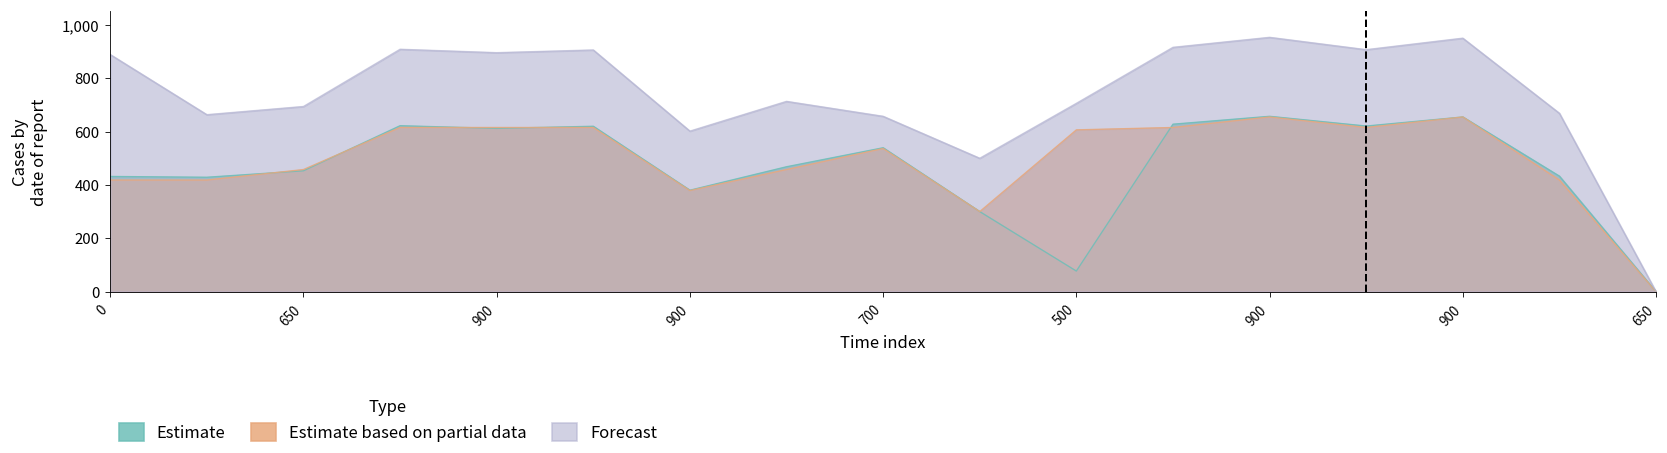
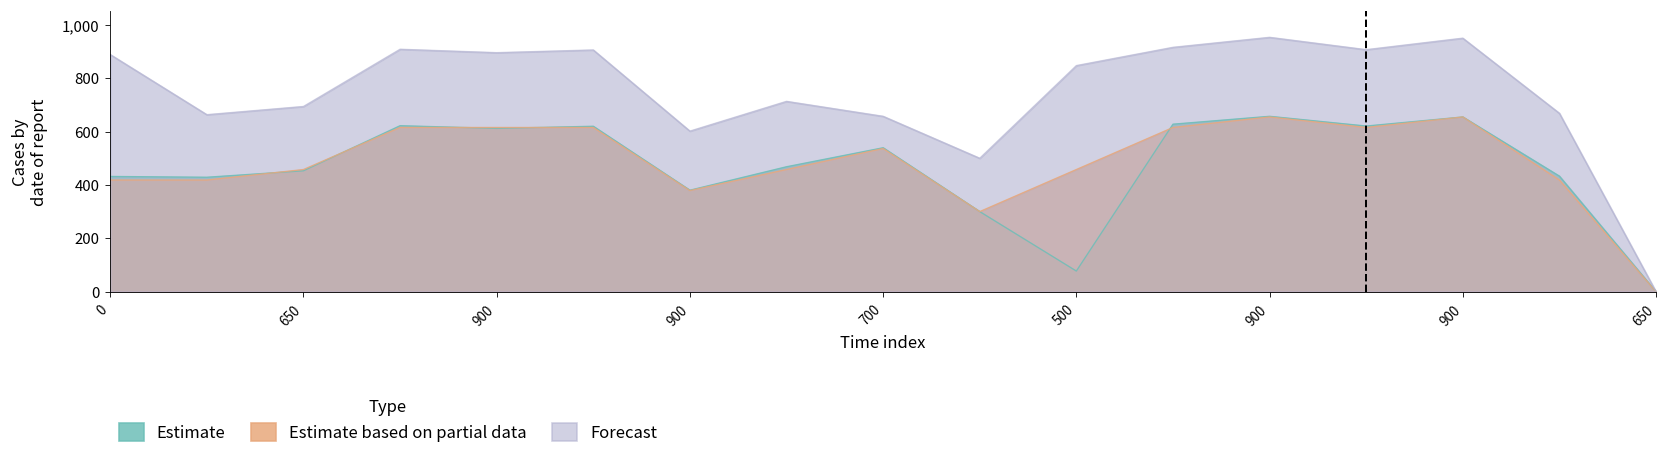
  {
    "Estimate": {
      "0": 430,
      "500": 80
    },
    "Estimate based on partial data": {
      "0": 420,
-     "500": 610
+     "500": 460
    },
    "Forecast": {
      "0": 890,
      "700": 660,
-     "500": 710
+     "500": 850
    }
  }
